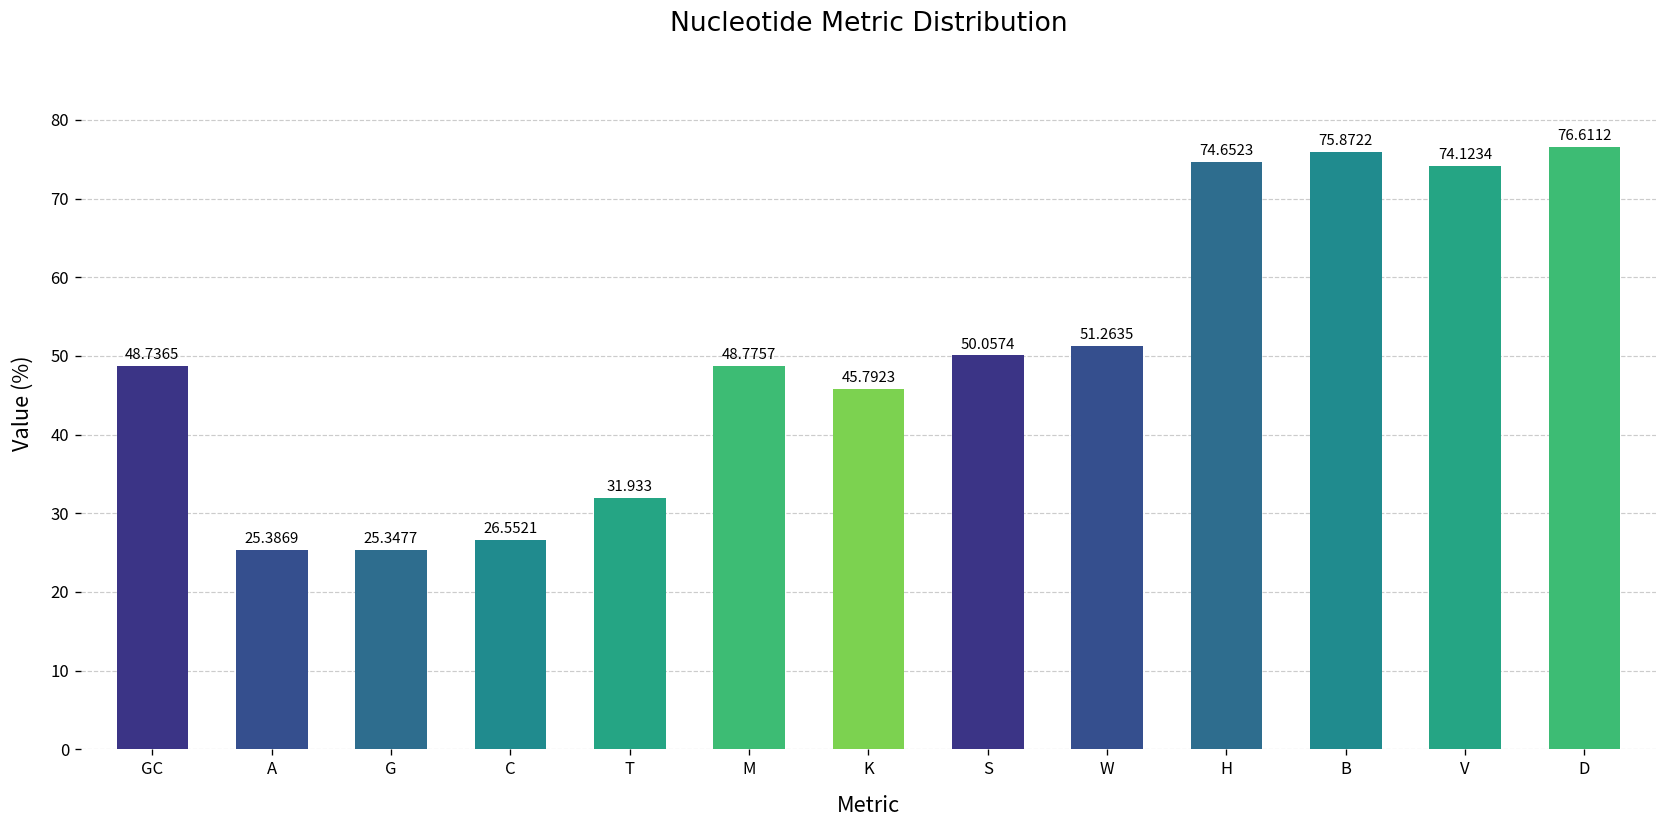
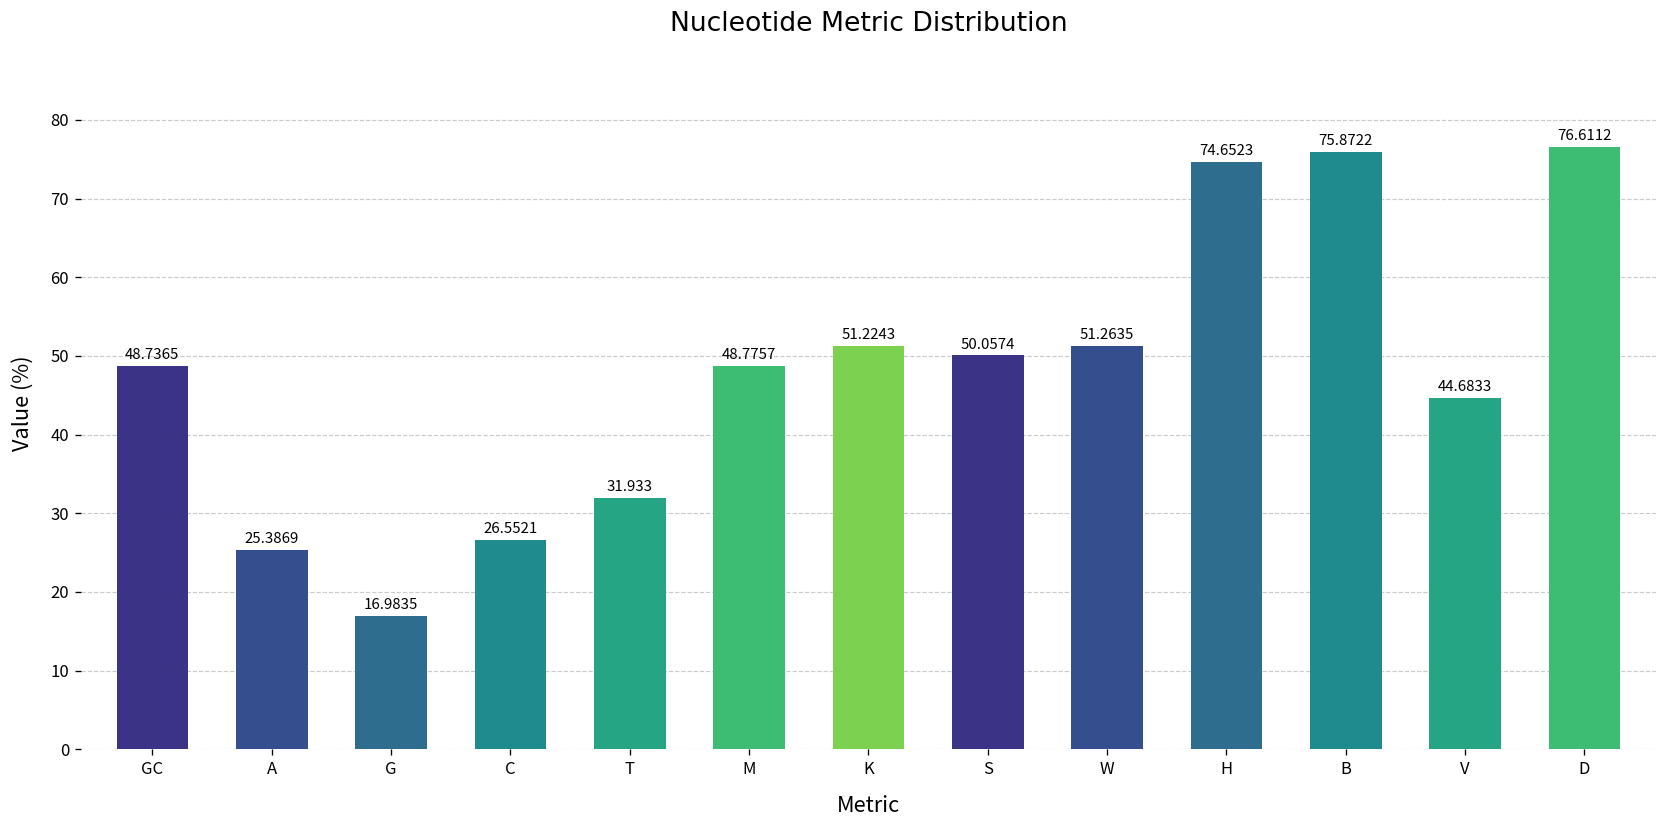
  {
    "GC": 48.7365,
    "A": 25.3869,
-   "G": 25.3477,
+   "G": 16.9835,
    "C": 26.5521,
    "T": 31.933,
    "M": 48.7757,
-   "K": 45.7923,
+   "K": 51.2243,
    "S": 50.0574,
    "W": 51.2635,
    "H": 74.6523,
    "B": 75.8722,
-   "V": 74.1234,
+   "V": 44.6833,
    "D": 76.6112
  }
